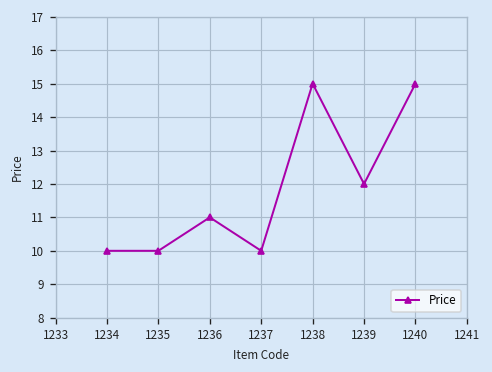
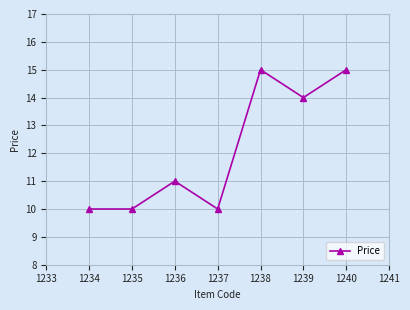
  {
    "1234": 10,
    "1235": 10,
    "1236": 11,
    "1237": 10,
    "1238": 15,
-   "1239": 12,
+   "1239": 14,
    "1240": 15
  }
